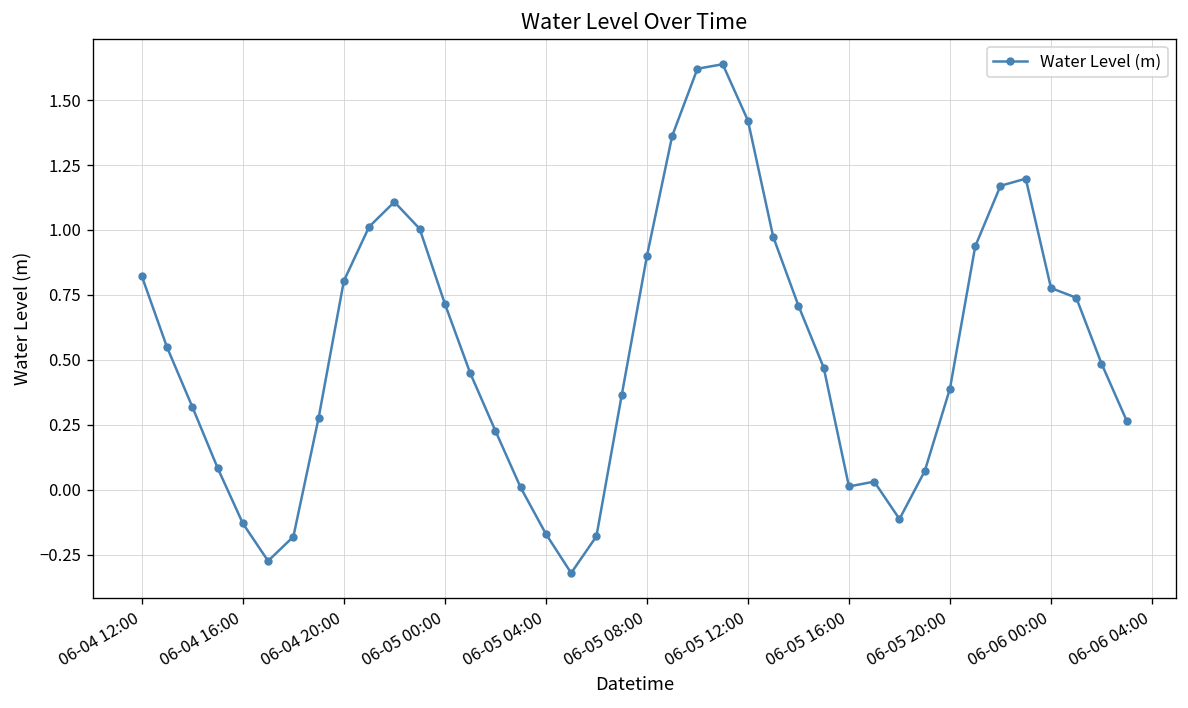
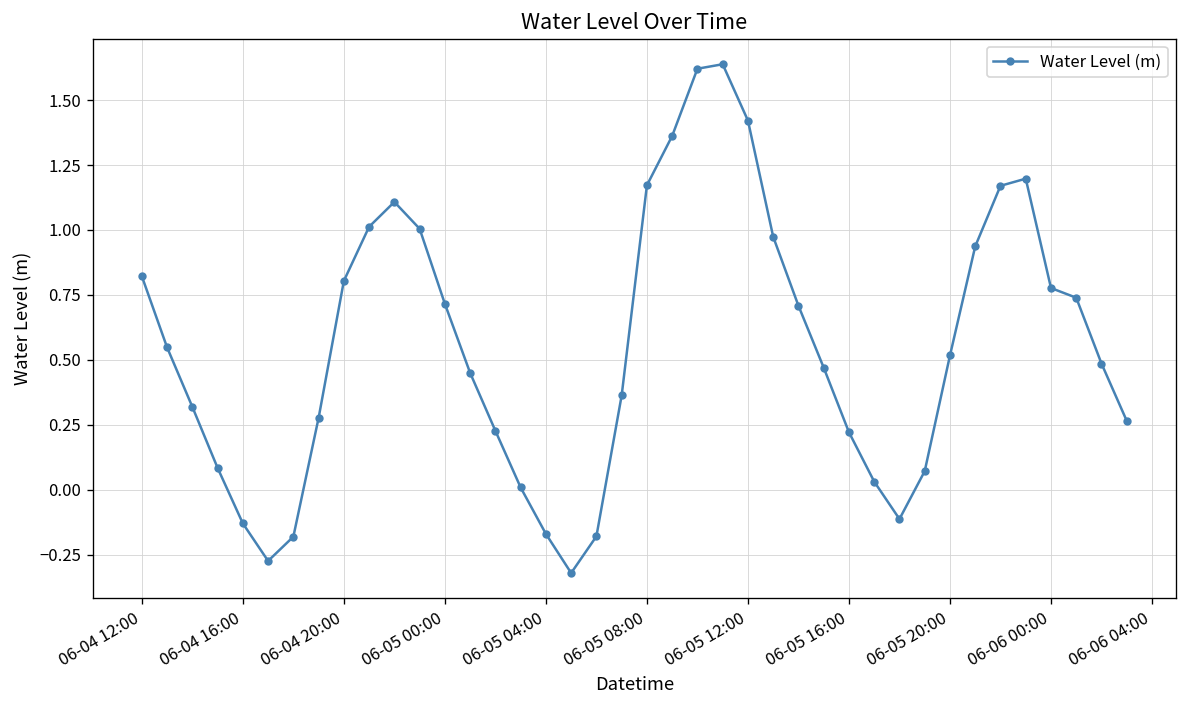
  {
    "06-04 12:00": 0.82,
    "06-04 16:00": -0.13,
    "06-04 20:00": 0.80,
    "06-05 00:00": 0.72,
    "06-05 04:00": -0.17,
-   "06-05 08:00": 0.90,
+   "06-05 08:00": 1.17,
    "06-05 12:00": 1.42,
-   "06-05 16:00": 0.01,
-   "06-05 20:00": 0.39,
+   "06-05 16:00": 0.22,
+   "06-05 20:00": 0.52,
    "06-06 00:00": 0.78
  }
